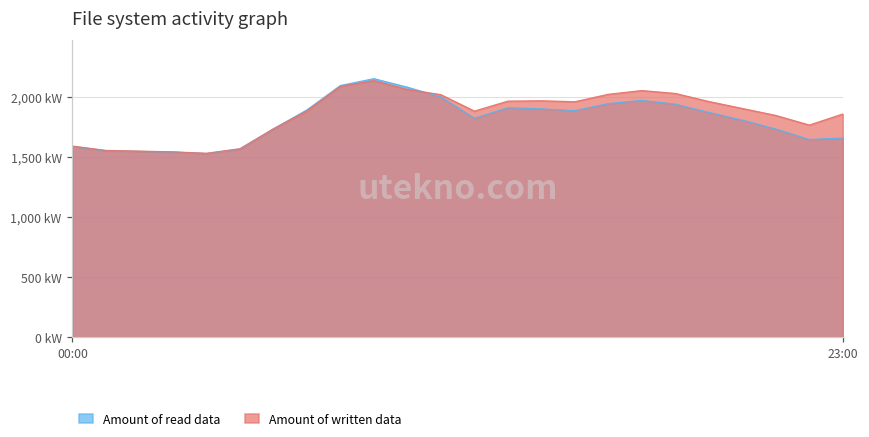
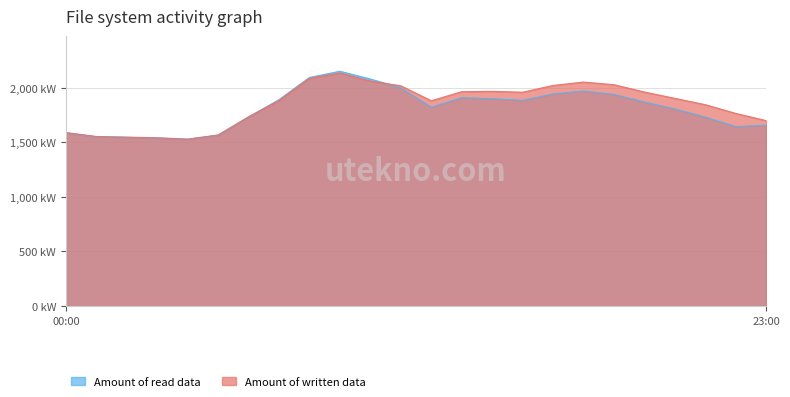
  {
    "Amount of read data": {
      "23:00": "1,660 kW"
    },
    "Amount of written data": {
-     "23:00": "1,860 kW"
+     "23:00": "1,700 kW"
    }
  }
